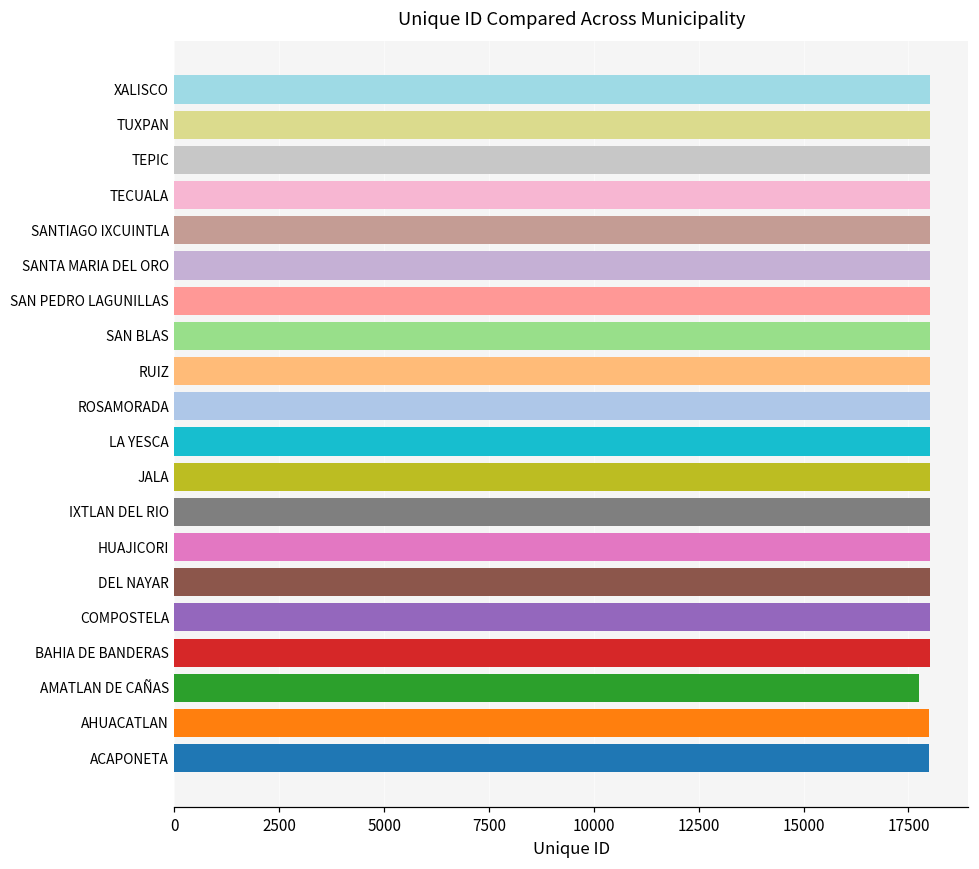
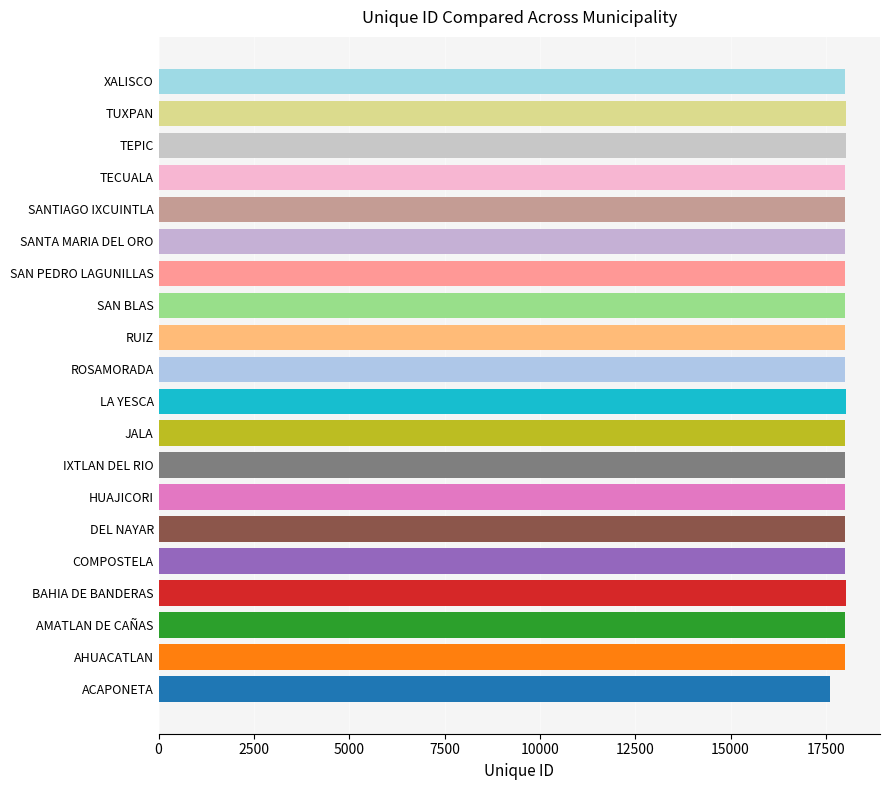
  {
    "XALISCO": 18000,
    "TUXPAN": 18000,
    "TEPIC": 18000,
    "TECUALA": 18000,
    "SANTIAGO IXCUINTLA": 18000,
    "SANTA MARIA DEL ORO": 18000,
    "SAN PEDRO LAGUNILLAS": 18000,
    "SAN BLAS": 18000,
    "RUIZ": 18000,
    "ROSAMORADA": 18000,
    "LA YESCA": 18000,
    "JALA": 18000,
    "IXTLAN DEL RIO": 18000,
    "HUAJICORI": 18000,
    "DEL NAYAR": 18000,
    "COMPOSTELA": 18000,
    "BAHIA DE BANDERAS": 18000,
-   "AMATLAN DE CAÑAS": 17700,
+   "AMATLAN DE CAÑAS": 18000,
    "AHUACATLAN": 18000,
-   "ACAPONETA": 18000
+   "ACAPONETA": 17600
  }
